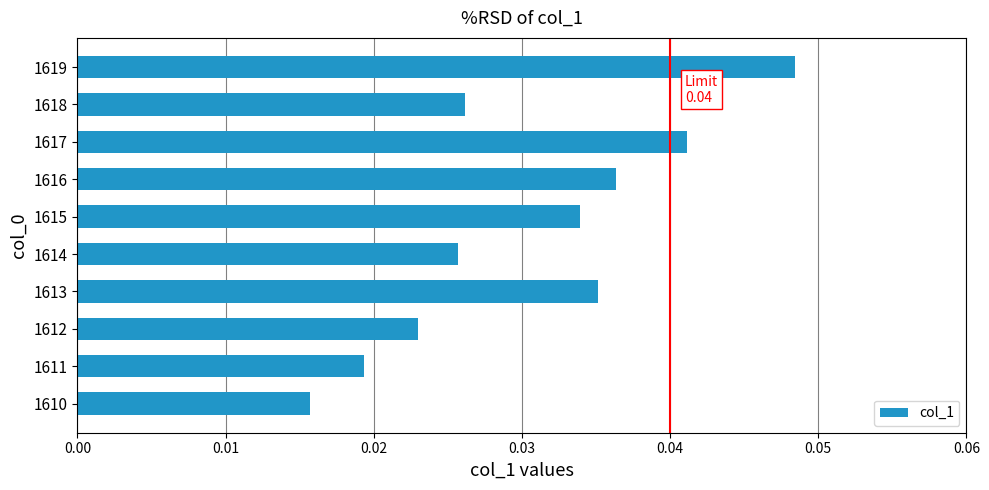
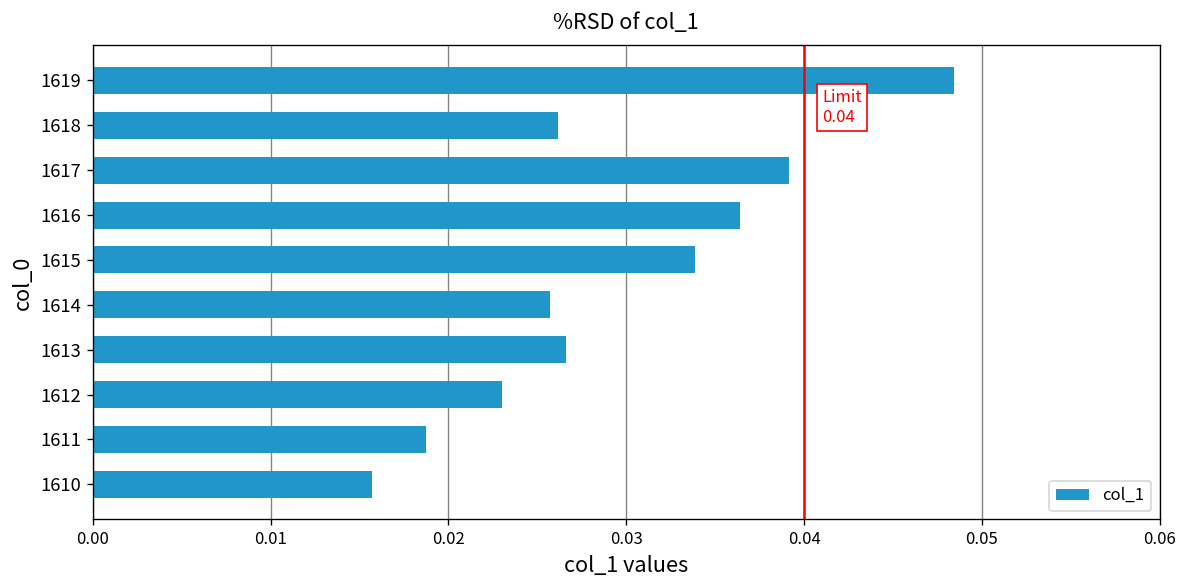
  {
    "1619": 0.0484,
    "1618": 0.0262,
-   "1617": 0.0412,
+   "1617": 0.0392,
    "1616": 0.0364,
    "1615": 0.0339,
    "1614": 0.0257,
-   "1613": 0.0351,
+   "1613": 0.0266,
    "1612": 0.0230,
-   "1611": 0.0194,
+   "1611": 0.0187,
    "1610": 0.0157
  }
